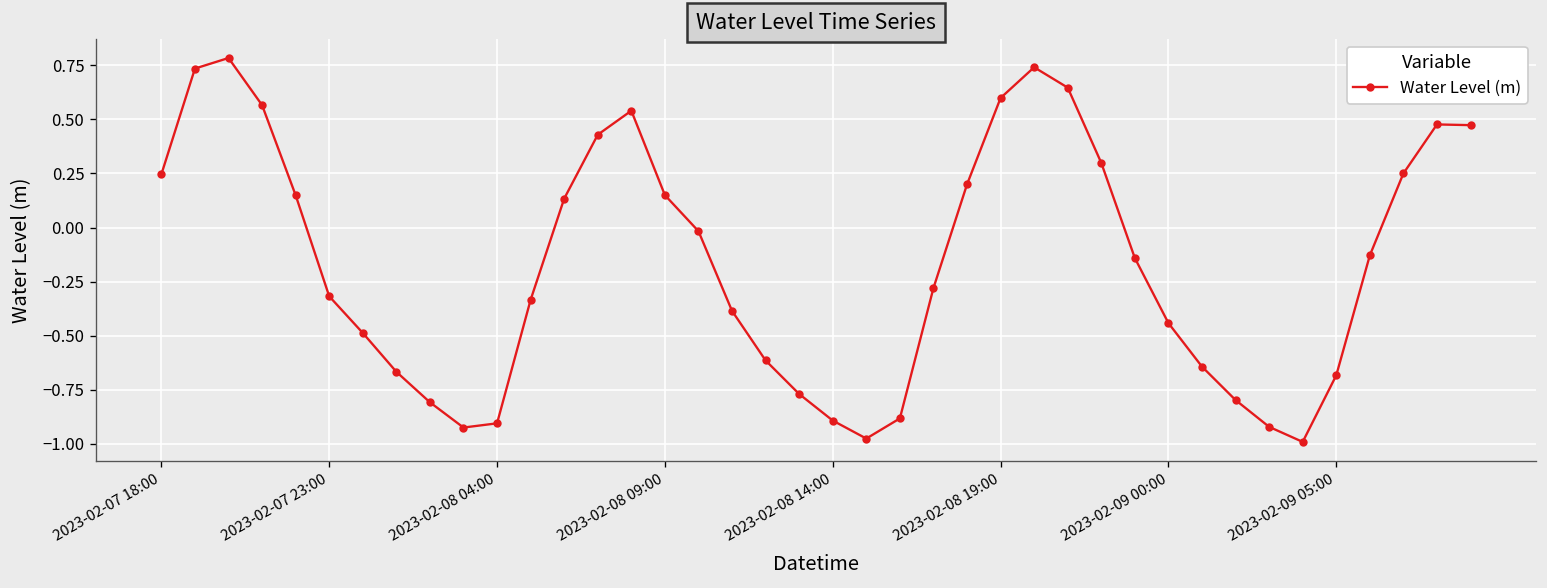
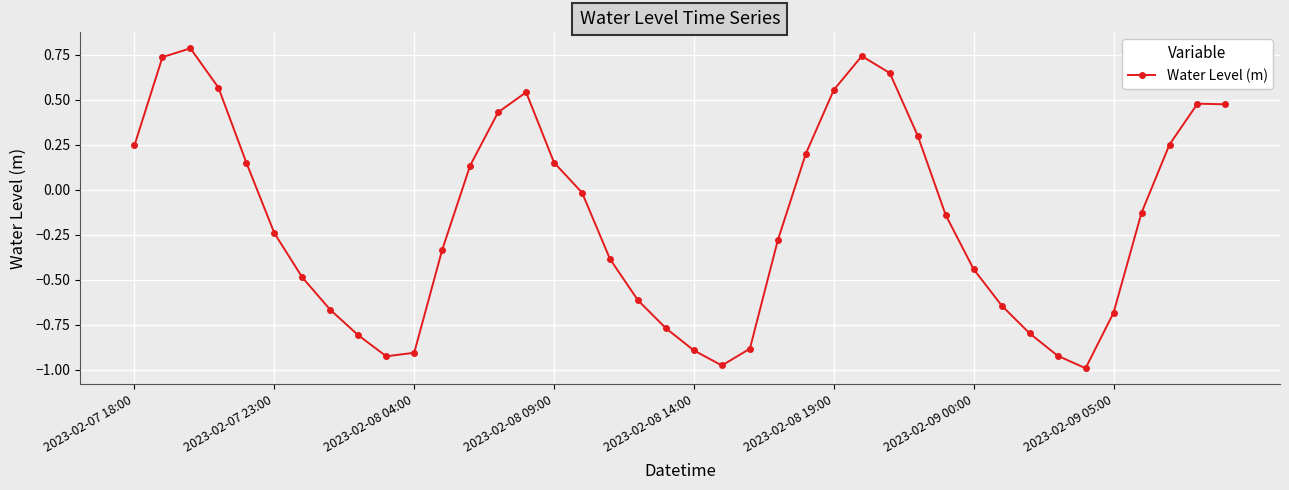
  {
    "2023-02-07 18:00": 0.25,
-   "2023-02-07 23:00": -0.32,
+   "2023-02-07 23:00": -0.24,
    "2023-02-08 04:00": -0.91,
    "2023-02-08 09:00": 0.15,
    "2023-02-08 14:00": -0.89,
-   "2023-02-08 19:00": 0.60,
+   "2023-02-08 19:00": 0.55,
    "2023-02-09 00:00": -0.44,
    "2023-02-09 05:00": -0.68
  }
